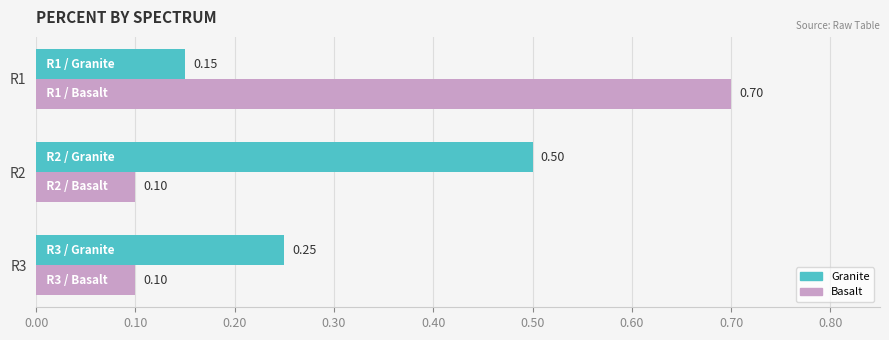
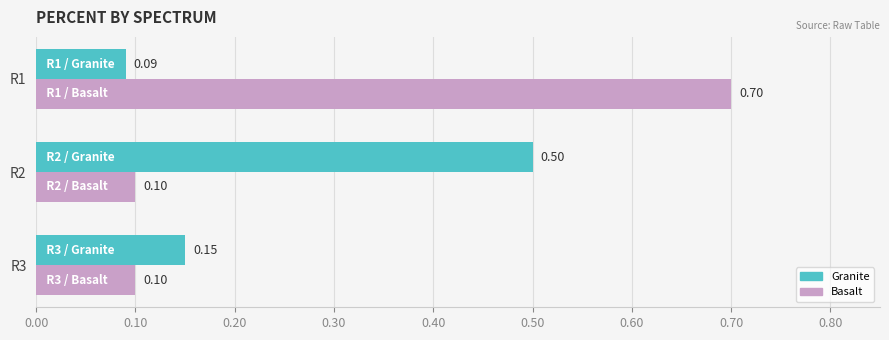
  {
    "Granite": {
-     "R1": 0.15,
+     "R1": 0.09,
      "R2": 0.50,
-     "R3": 0.25
+     "R3": 0.15
    },
    "Basalt": {
      "R1": 0.70,
      "R2": 0.10,
      "R3": 0.10
    }
  }
